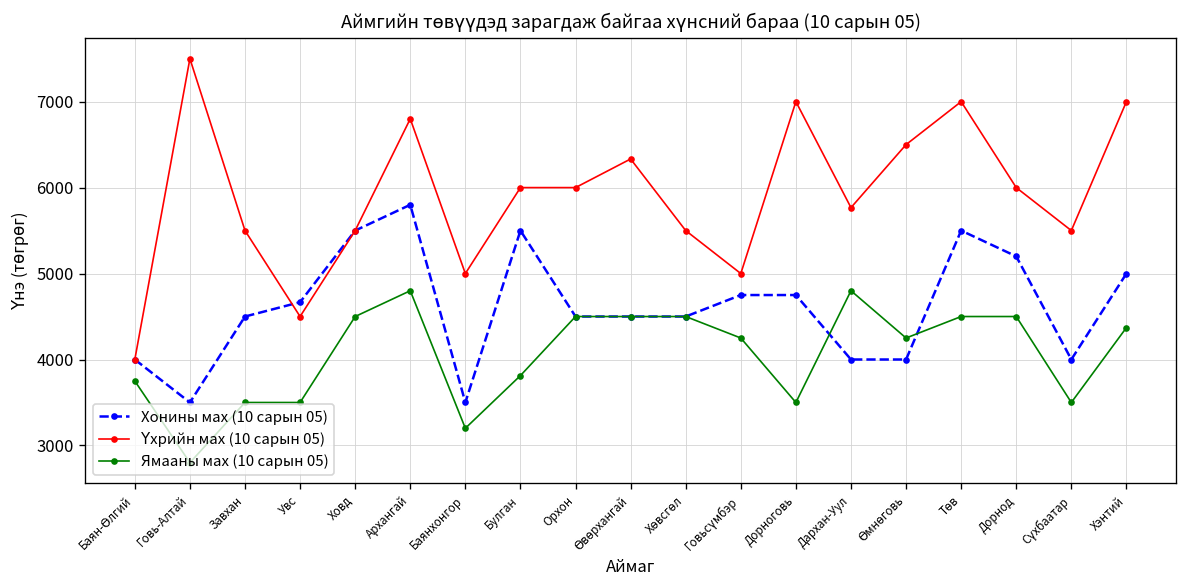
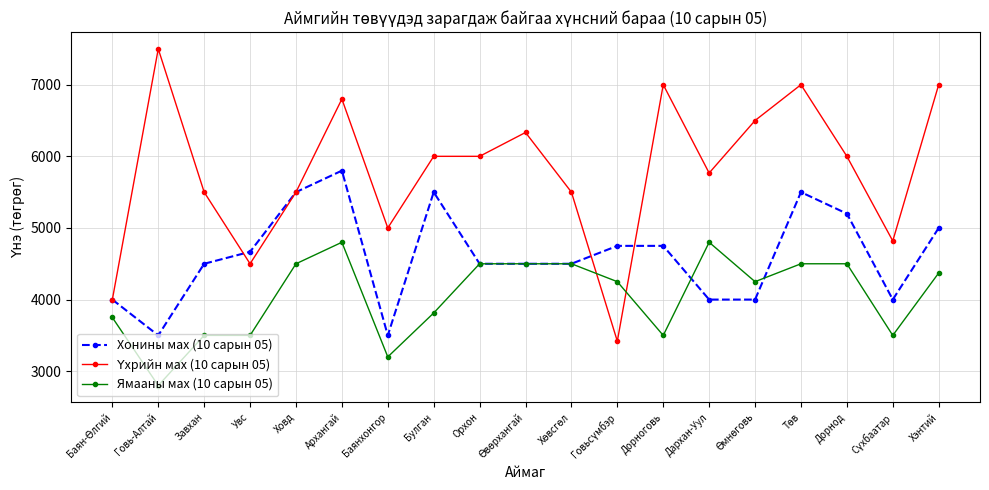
  {
    "Хонины мах (10 сарын 05)": {
      "Завхан": 4500,
      "Увс": 4700,
      "Архангай": 5800,
      "Баянхонгор": 3500,
      "Булган": 5500,
      "Говьсүмбэр": 4800,
      "Дорноговь": 4800,
      "Дархан-Уул": 4000,
      "Өмнөговь": 4000,
      "Төв": 5500,
      "Дорнод": 5200,
      "Сүхбаатар": 4000,
      "Хэнтий": 5000
    },
    "Үхрийн мах (10 сарын 05)": {
      "Говь-Алтай": 7500,
      "Завхан": 5500,
      "Увс": 4500,
      "Архангай": 6800,
      "Баянхонгор": 5000,
      "Булган": 6000,
      "Орхон": 6000,
      "Өвөрхангай": 6300,
      "Хөвсгөл": 5500,
-     "Говьсүмбэр": 5000,
+     "Говьсүмбэр": 3400,
      "Дорноговь": 7000,
      "Дархан-Уул": 5800,
      "Өмнөговь": 6500,
      "Төв": 7000,
      "Дорнод": 6000,
-     "Сүхбаатар": 5500,
+     "Сүхбаатар": 4800,
      "Хэнтий": 7000
    },
    "Ямааны мах (10 сарын 05)": {
      "Баян-Өлгий": 3800,
      "Ховд": 4500,
      "Архангай": 4800,
      "Баянхонгор": 3200,
      "Булган": 3800,
      "Говьсүмбэр": 4300,
      "Дорноговь": 3500,
      "Дархан-Уул": 4800,
      "Өмнөговь": 4300,
      "Төв": 4500,
      "Дорнод": 4500,
      "Сүхбаатар": 3500,
      "Хэнтий": 4400
    }
  }
